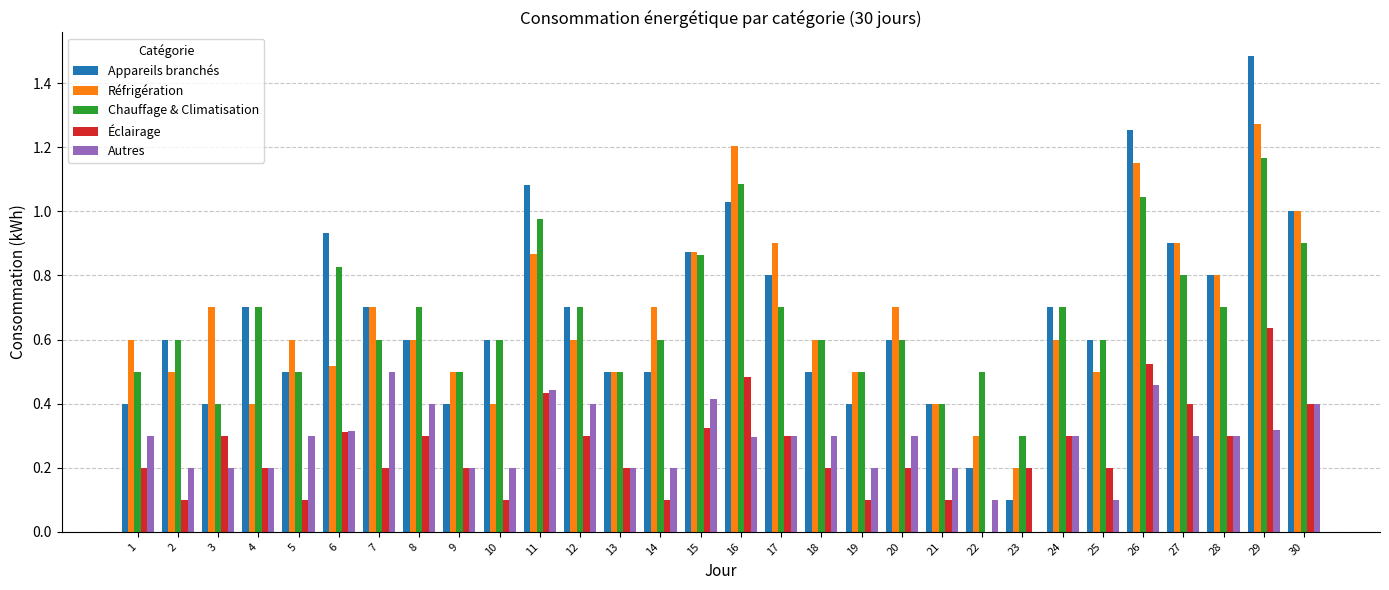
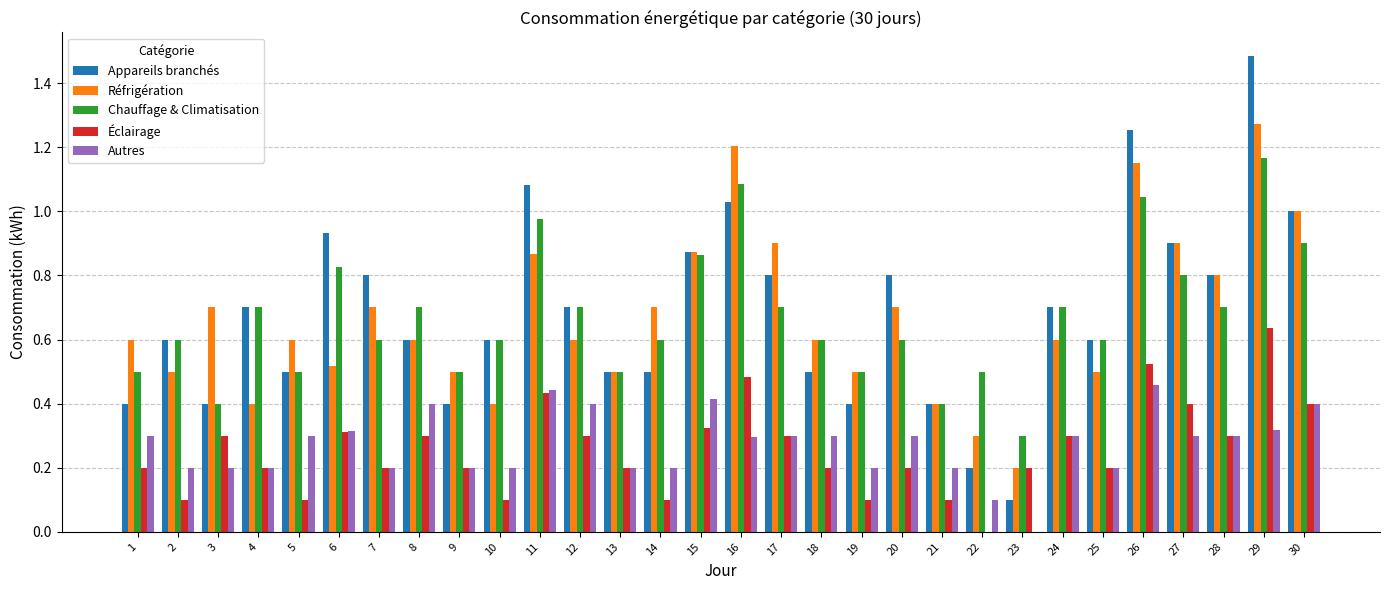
  {
    "Appareils branchés": {
      "1": 0.4,
      "2": 0.6,
      "3": 0.4,
      "4": 0.7,
      "5": 0.5,
      "6": 0.93,
-     "7": 0.7,
+     "7": 0.8,
      "8": 0.6,
      "9": 0.4,
      "10": 0.6,
      "11": 1.08,
      "12": 0.7,
      "13": 0.5,
      "14": 0.5,
      "15": 0.87,
      "16": 1.03,
      "17": 0.8,
      "18": 0.5,
      "19": 0.4,
-     "20": 0.6,
+     "20": 0.8,
      "21": 0.4,
      "22": 0.2,
      "23": 0.1,
      "24": 0.7,
      "25": 0.6,
      "26": 1.25,
      "27": 0.9,
      "28": 0.8,
      "29": 1.48,
      "30": 1.0
    },
    "Réfrigération": {
      "1": 0.6,
      "2": 0.5,
      "3": 0.7,
      "4": 0.4,
      "5": 0.6,
      "6": 0.52,
      "7": 0.7,
      "8": 0.6,
      "9": 0.5,
      "10": 0.4,
      "11": 0.87,
      "12": 0.6,
      "13": 0.5,
      "14": 0.7,
      "15": 0.87,
      "16": 1.2,
      "17": 0.9,
      "18": 0.6,
      "19": 0.5,
      "20": 0.7,
      "21": 0.4,
      "22": 0.3,
      "23": 0.2,
      "24": 0.6,
      "25": 0.5,
      "26": 1.15,
      "27": 0.9,
      "28": 0.8,
      "29": 1.27,
      "30": 1.0
    },
    "Chauffage & Climatisation": {
      "1": 0.5,
      "2": 0.6,
      "3": 0.4,
      "4": 0.7,
      "5": 0.5,
      "6": 0.83,
      "7": 0.6,
      "8": 0.7,
      "9": 0.5,
      "10": 0.6,
      "11": 0.98,
      "12": 0.7,
      "13": 0.5,
      "14": 0.6,
      "15": 0.87,
      "16": 1.09,
      "17": 0.7,
      "18": 0.6,
      "19": 0.5,
      "20": 0.6,
      "21": 0.4,
      "22": 0.5,
      "23": 0.3,
      "24": 0.7,
      "25": 0.6,
      "26": 1.05,
      "27": 0.8,
      "28": 0.7,
      "29": 1.17,
      "30": 0.9
    },
    "Éclairage": {
      "1": 0.2,
      "2": 0.1,
      "3": 0.3,
      "4": 0.2,
      "5": 0.1,
      "6": 0.31,
      "7": 0.2,
      "8": 0.3,
      "9": 0.2,
      "10": 0.1,
      "11": 0.43,
      "12": 0.3,
      "13": 0.2,
      "14": 0.1,
      "15": 0.32,
      "16": 0.48,
      "17": 0.3,
      "18": 0.2,
      "19": 0.1,
      "20": 0.2,
      "21": 0.1,
      "22": 0.0,
      "23": 0.2,
      "24": 0.3,
      "25": 0.2,
      "26": 0.52,
      "27": 0.4,
      "28": 0.3,
      "29": 0.64,
      "30": 0.4
    },
    "Autres": {
      "1": 0.3,
      "2": 0.2,
      "3": 0.2,
      "4": 0.2,
      "5": 0.3,
      "6": 0.32,
-     "7": 0.5,
+     "7": 0.2,
      "8": 0.4,
      "9": 0.2,
      "10": 0.2,
      "11": 0.44,
      "12": 0.4,
      "13": 0.2,
      "14": 0.2,
      "15": 0.41,
      "16": 0.3,
      "17": 0.3,
      "18": 0.3,
      "19": 0.2,
      "20": 0.3,
      "21": 0.2,
      "22": 0.1,
      "23": 0.0,
      "24": 0.3,
-     "25": 0.1,
+     "25": 0.2,
      "26": 0.46,
      "27": 0.3,
      "28": 0.3,
      "29": 0.32,
      "30": 0.4
    }
  }
